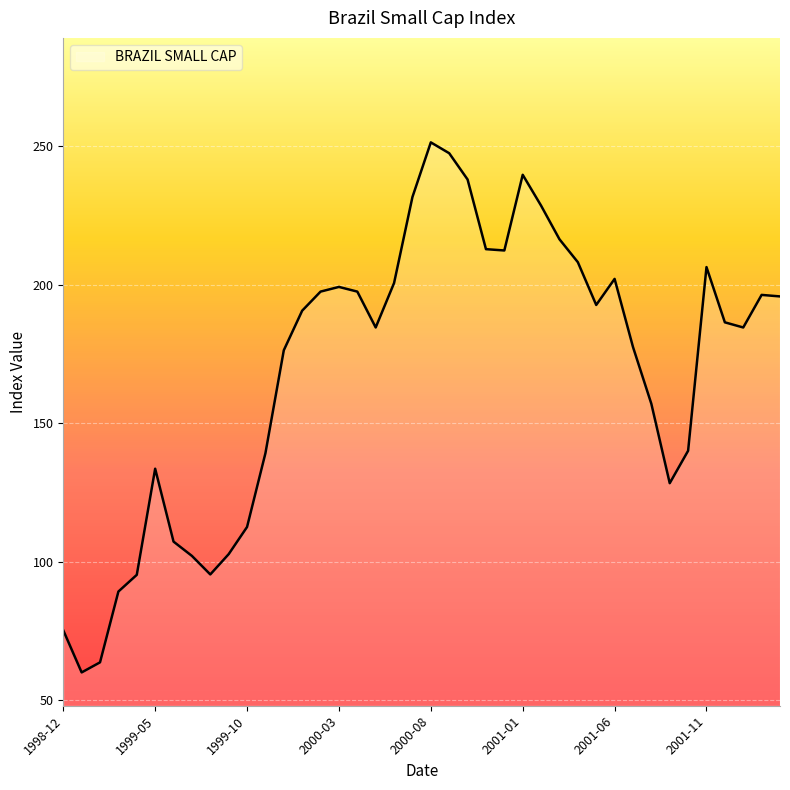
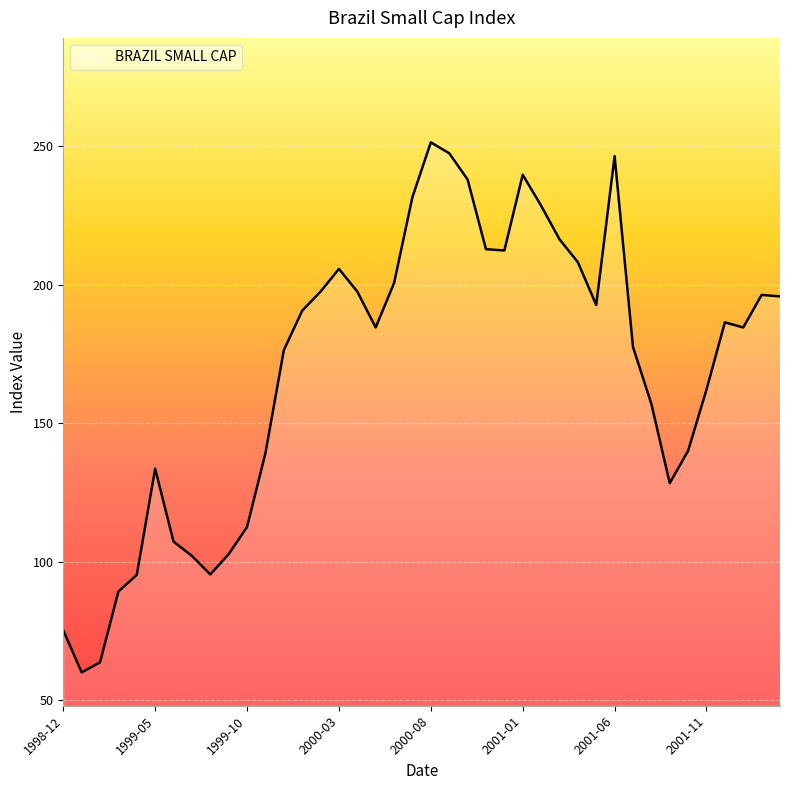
  {
    "1998-12": 75,
    "1999-05": 134,
    "1999-10": 113,
-   "2000-03": 199,
+   "2000-03": 206,
    "2000-08": 251,
    "2001-01": 240,
-   "2001-06": 202,
-   "2001-11": 206
+   "2001-06": 246,
+   "2001-11": 162
  }
